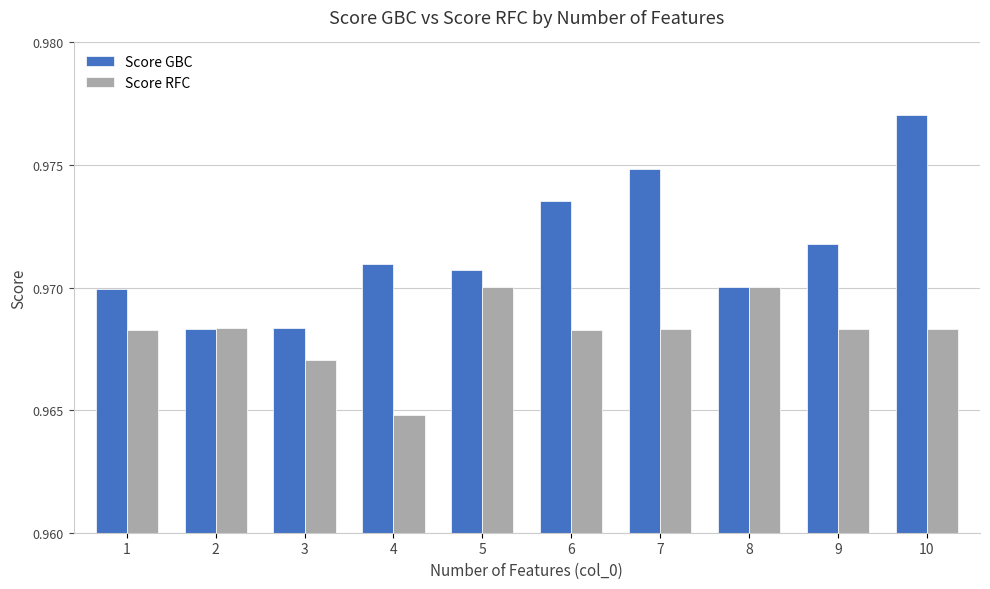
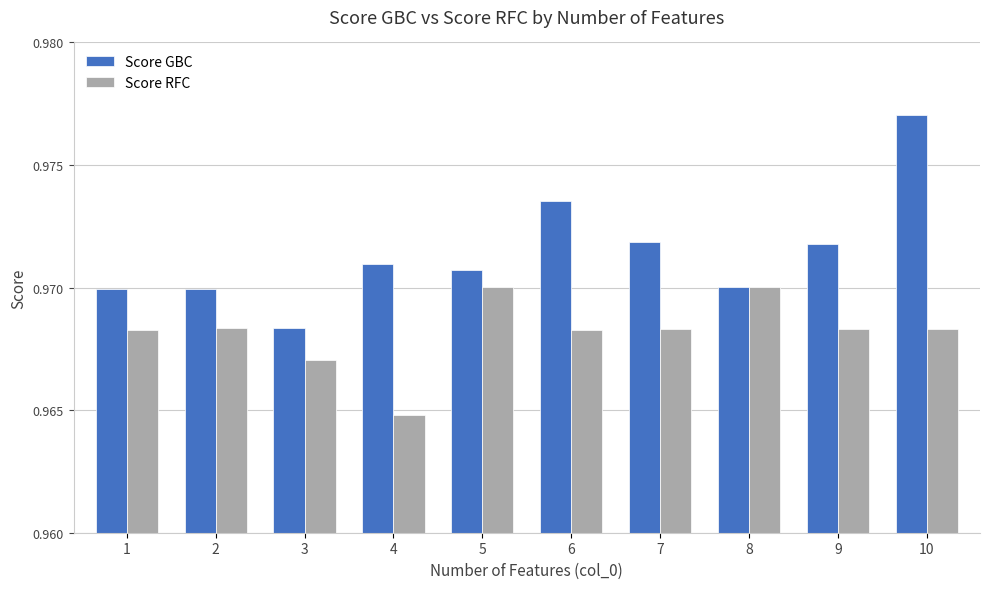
  {
    "Score GBC": {
      "1": 0.9700,
-     "2": 0.9683,
+     "2": 0.9699,
      "3": 0.9683,
      "4": 0.9710,
      "5": 0.9707,
      "6": 0.9735,
-     "7": 0.9748,
+     "7": 0.9719,
      "8": 0.9700,
      "9": 0.9718,
      "10": 0.9771
    },
    "Score RFC": {
      "1": 0.9683,
      "2": 0.9683,
      "3": 0.9670,
      "4": 0.9648,
      "5": 0.9700,
      "6": 0.9683,
      "7": 0.9683,
      "8": 0.9700,
      "9": 0.9683,
      "10": 0.9683
    }
  }
